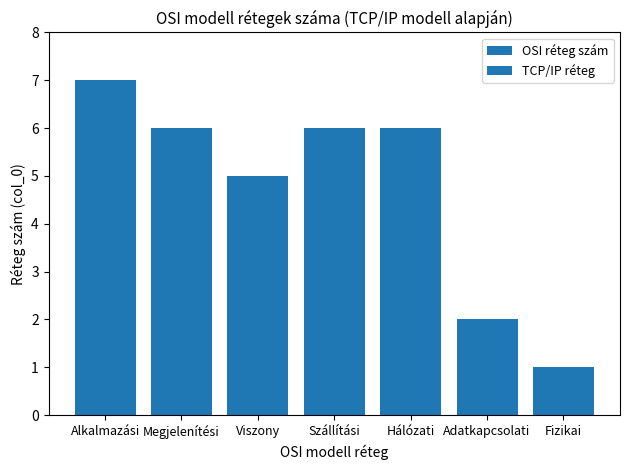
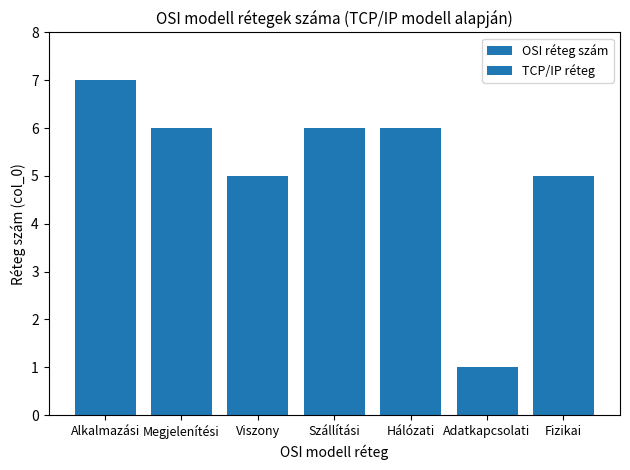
  {
    "Alkalmazási": 7,
    "Megjelenítési": 6,
    "Viszony": 5,
    "Szállítási": 6,
    "Hálózati": 6,
-   "Adatkapcsolati": 2,
-   "Fizikai": 1
+   "Adatkapcsolati": 1,
+   "Fizikai": 5
  }
